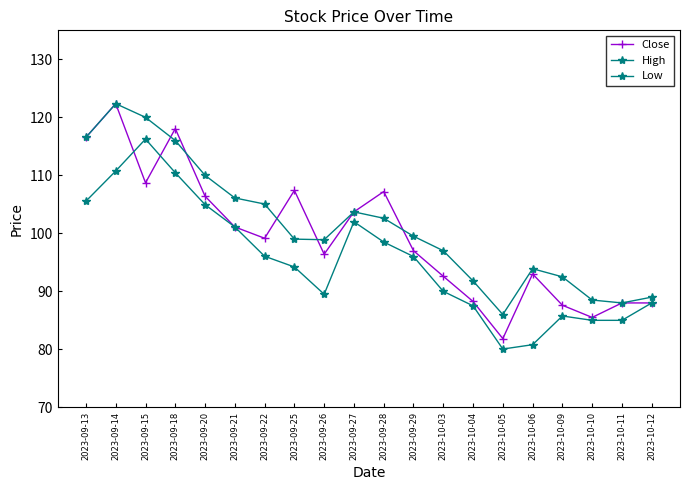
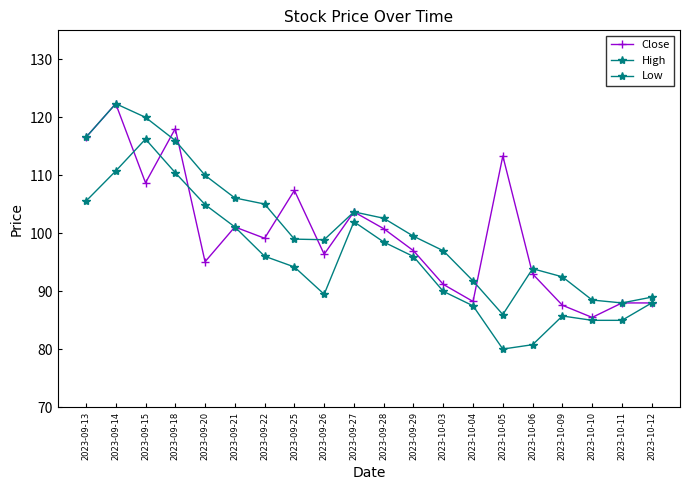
  {
    "Close": {
      "2023-09-15": 109,
      "2023-09-18": 118,
-     "2023-09-20": 106,
+     "2023-09-20": 95,
      "2023-09-22": 99,
      "2023-09-25": 107,
      "2023-09-26": 96,
-     "2023-09-28": 107,
+     "2023-09-28": 101,
      "2023-09-29": 97,
-     "2023-10-03": 93,
+     "2023-10-03": 91,
      "2023-10-04": 88,
-     "2023-10-05": 82,
+     "2023-10-05": 113,
      "2023-10-06": 93,
      "2023-10-09": 88,
      "2023-10-10": 86
    }
  }
